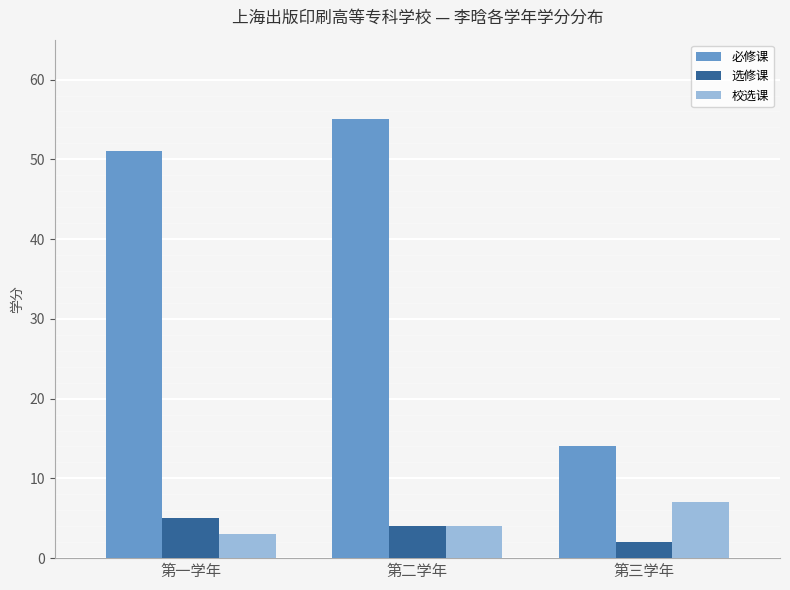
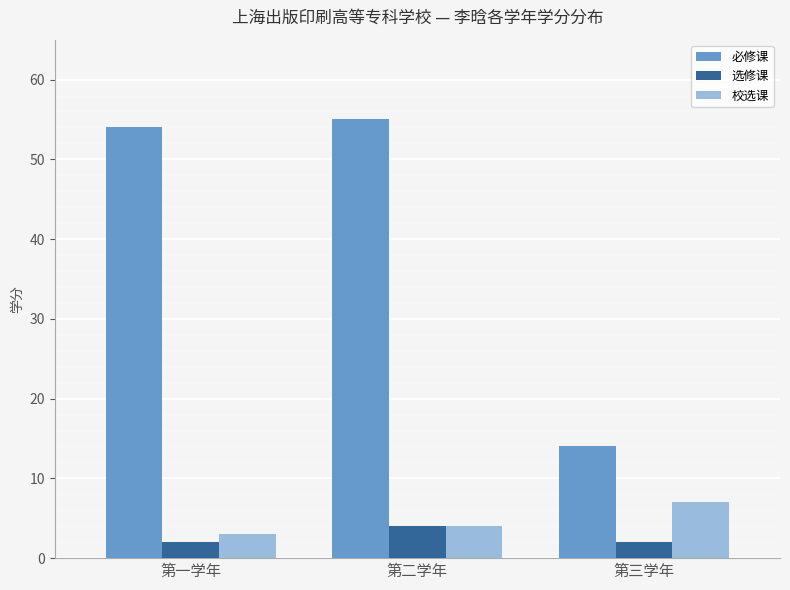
  {
    "必修课": {
-     "第一学年": 51,
+     "第一学年": 54,
      "第二学年": 55,
      "第三学年": 14
    },
    "选修课": {
-     "第一学年": 5,
+     "第一学年": 2,
      "第二学年": 4,
      "第三学年": 2
    },
    "校选课": {
      "第一学年": 3,
      "第二学年": 4,
      "第三学年": 7
    }
  }
